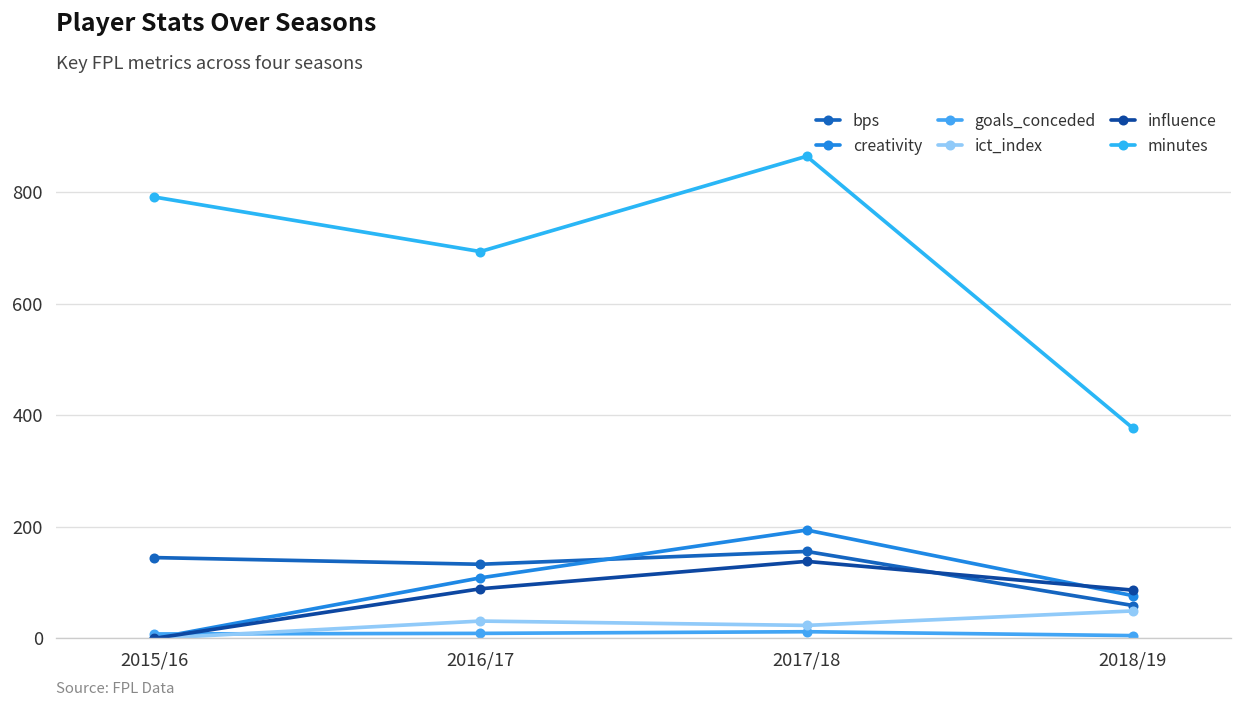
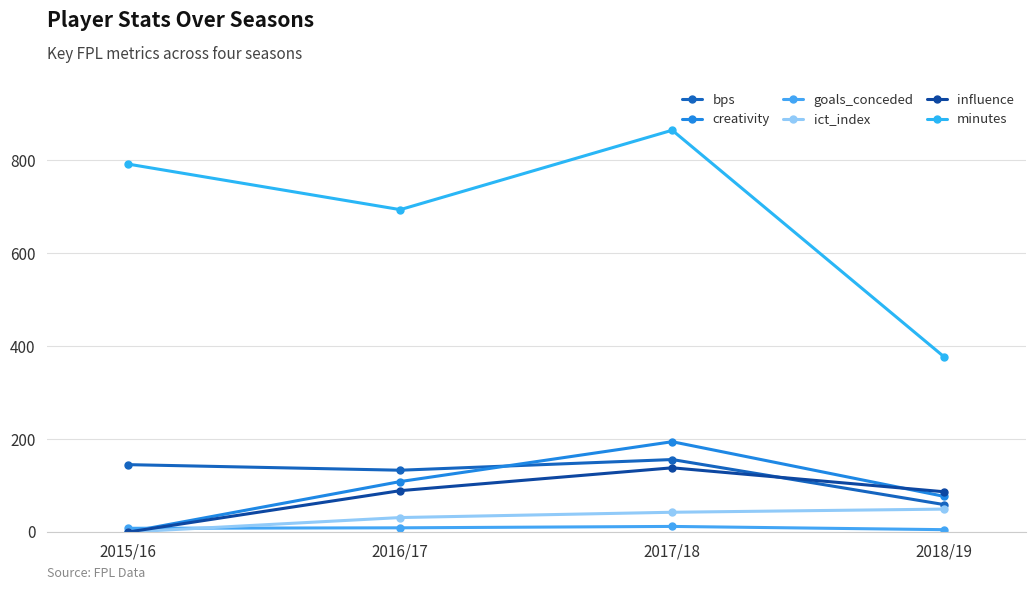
  {
    "ict_index": {
      "2016/17": 30,
-     "2017/18": 20,
+     "2017/18": 40,
      "2018/19": 50
    }
  }
